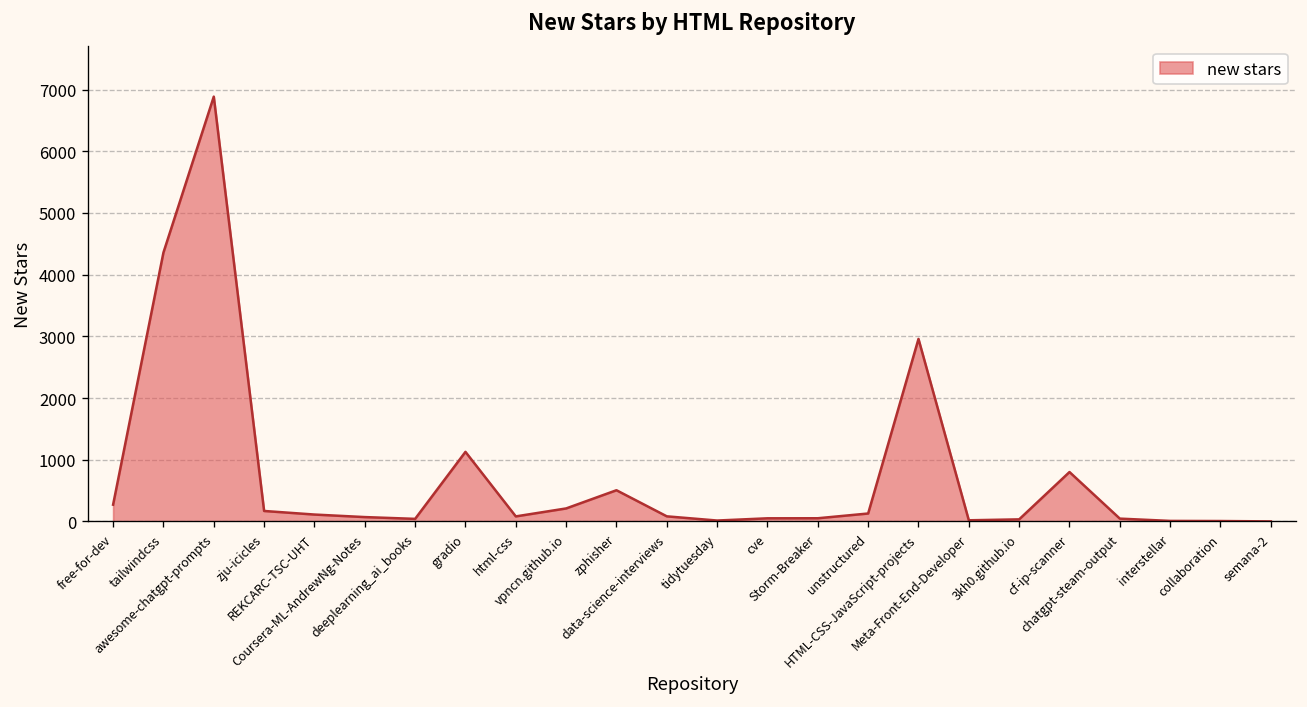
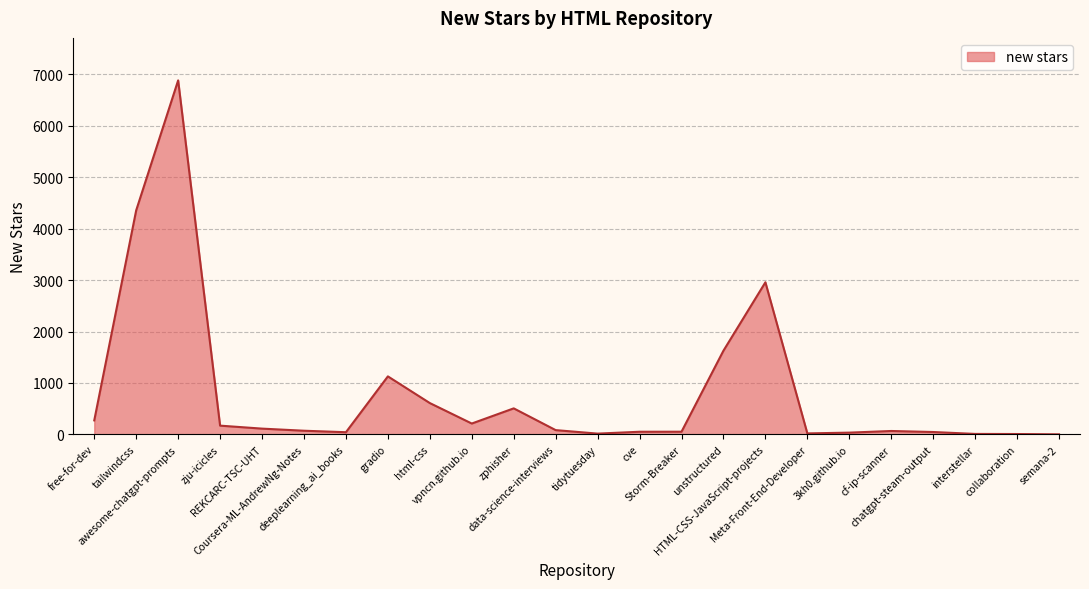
  {
    "free-for-dev": 300,
    "tailwindcss": 4400,
    "awesome-chatgpt-prompts": 6900,
    "zju-icicles": 200,
    "REKCARC-TSC-UHT": 100,
    "Coursera-ML-AndrewNg-Notes": 100,
    "deeplearning_ai_books": 0,
    "gradio": 1100,
-   "html-css": 100,
+   "html-css": 600,
    "vpncn.github.io": 200,
    "zphisher": 500,
    "data-science-interviews": 100,
    "tidytuesday": 0,
    "cve": 100,
    "Storm-Breaker": 100,
-   "unstructured": 100,
+   "unstructured": 1600,
    "HTML-CSS-JavaScript-projects": 3000,
    "Meta-Front-End-Developer": 0,
    "3kh0.github.io": 0,
-   "cf-ip-scanner": 800,
+   "cf-ip-scanner": 100,
    "chatgpt-steam-output": 0,
    "interstellar": 0,
    "collaboration": 0,
    "semana-2": 0
  }
